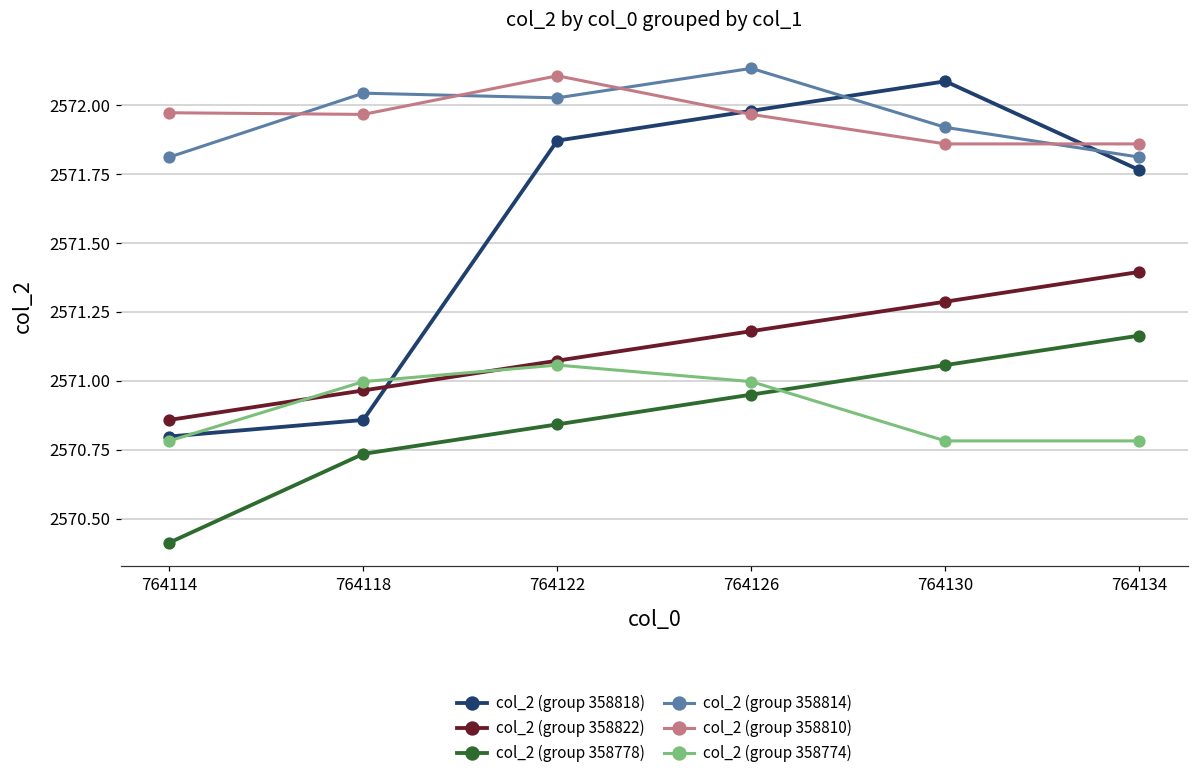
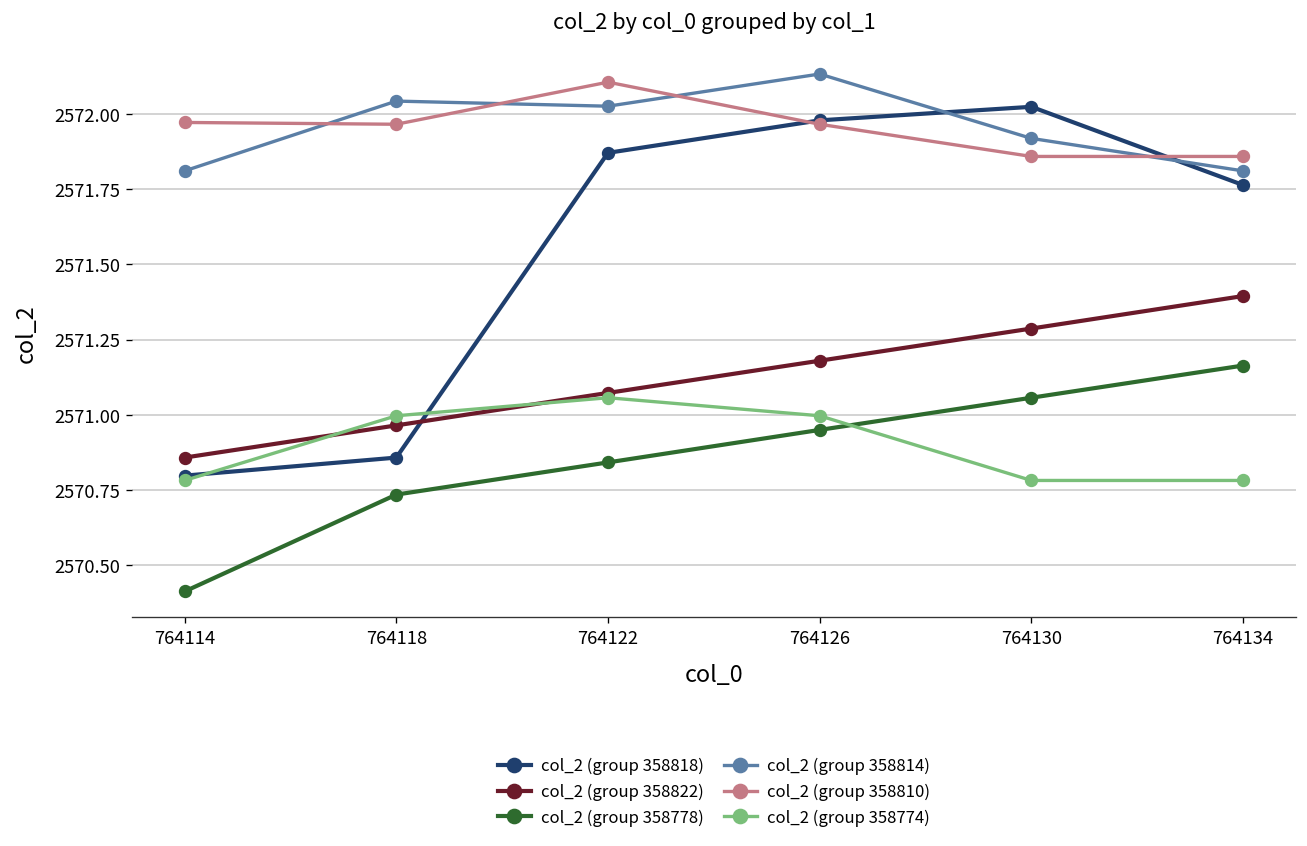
  {
    "col_2 (group 358818)": {
      "764114": 2570.80,
      "764118": 2570.86,
      "764122": 2571.87,
      "764126": 2571.98,
-     "764130": 2572.09,
+     "764130": 2572.02,
      "764134": 2571.76
    },
    "col_2 (group 358822)": {
      "764114": 2570.86,
      "764118": 2570.97,
      "764122": 2571.07,
      "764126": 2571.18,
      "764130": 2571.29,
      "764134": 2571.40
    },
    "col_2 (group 358778)": {
      "764114": 2570.41,
      "764118": 2570.74,
      "764122": 2570.84,
      "764126": 2570.95,
      "764130": 2571.06,
      "764134": 2571.16
    },
    "col_2 (group 358814)": {
      "764114": 2571.81,
      "764118": 2572.04,
      "764122": 2572.03,
      "764126": 2572.13,
      "764130": 2571.92,
      "764134": 2571.81
    },
    "col_2 (group 358810)": {
      "764114": 2571.97,
      "764118": 2571.97,
      "764122": 2572.11,
      "764126": 2571.97,
      "764130": 2571.86,
      "764134": 2571.86
    },
    "col_2 (group 358774)": {
      "764114": 2570.78,
      "764118": 2571.00,
      "764122": 2571.06,
      "764126": 2571.00,
      "764130": 2570.78,
      "764134": 2570.78
    }
  }
